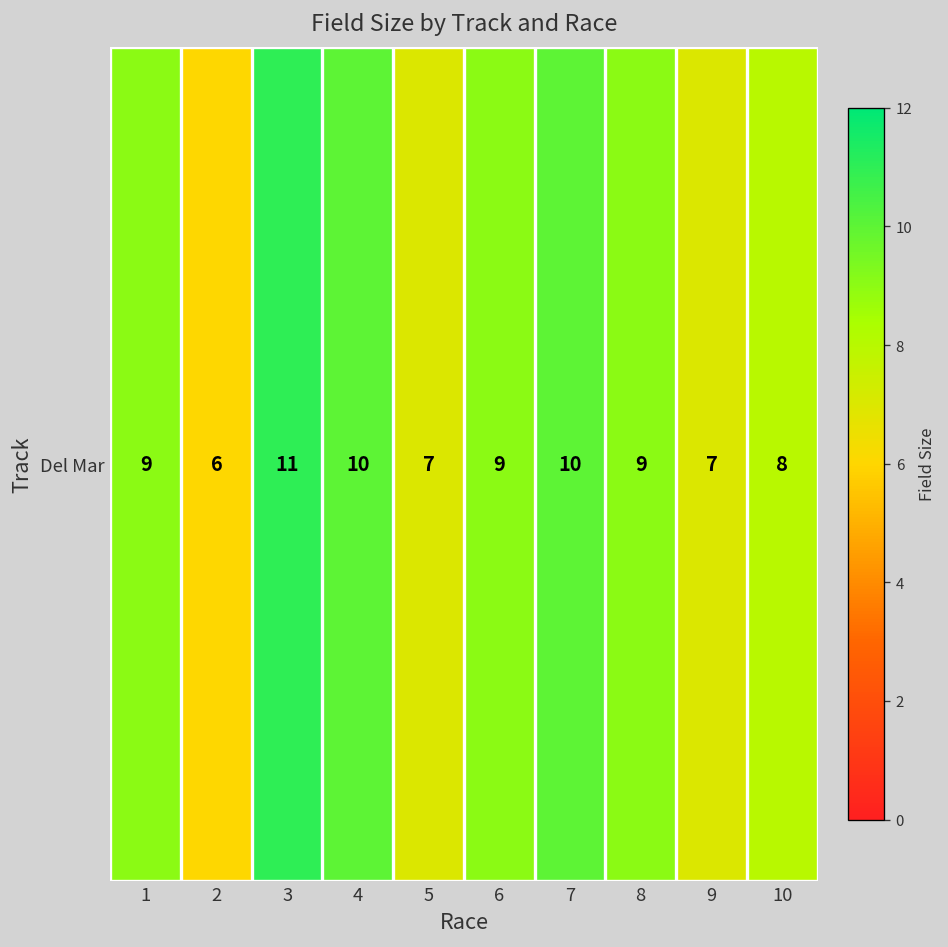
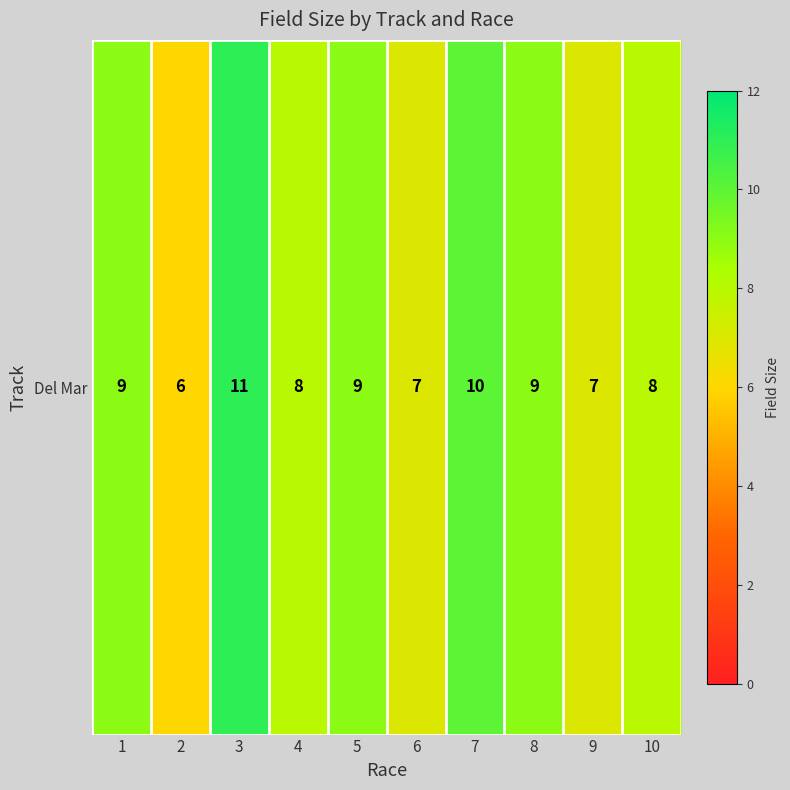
  {
    "Del Mar": {
      "1": 9,
      "2": 6,
      "3": 11,
-     "4": 10,
-     "5": 7,
-     "6": 9,
+     "4": 8,
+     "5": 9,
+     "6": 7,
      "7": 10,
      "8": 9,
      "9": 7,
      "10": 8
    }
  }
